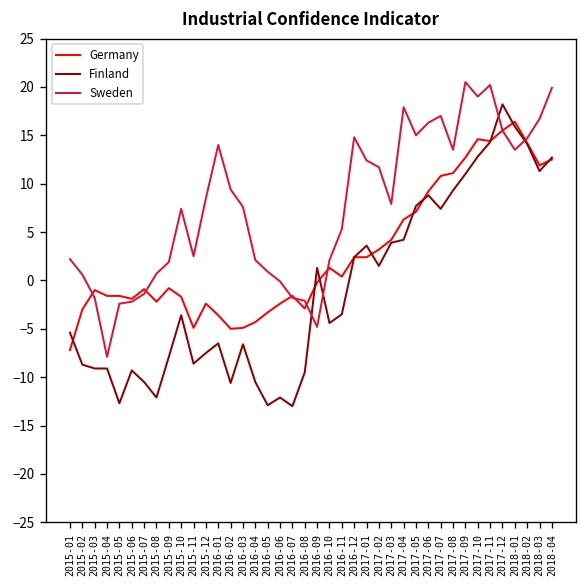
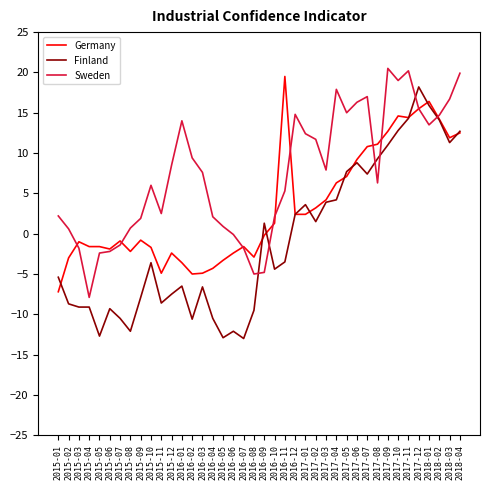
  {
    "Germany": {
      "2015-01": -7,
      "2015-02": -3,
      "2015-03": -1,
      "2015-04": -2,
      "2015-05": -2,
      "2015-07": -1,
      "2015-08": -2,
      "2015-09": -1,
      "2015-10": -2,
      "2015-11": -5,
      "2015-12": -2,
      "2016-01": -4,
      "2016-02": -5,
      "2016-03": -5,
      "2016-04": -4,
      "2016-05": -3,
      "2016-06": -2,
      "2016-08": -3,
      "2016-09": 0,
      "2016-10": 1,
-     "2016-11": 0,
+     "2016-11": 20,
      "2017-01": 2,
      "2017-02": 3,
      "2017-04": 6,
      "2017-05": 7,
      "2017-06": 9,
      "2017-07": 11,
      "2017-08": 11,
      "2017-09": 13,
      "2017-10": 15,
      "2018-01": 16,
      "2018-03": 12
    },
    "Finland": {
      "2015-01": -5,
      "2015-02": -9,
      "2015-03": -9,
      "2015-04": -9,
      "2015-05": -13,
      "2015-06": -9,
      "2015-07": -11,
      "2015-08": -12,
      "2015-09": -8,
      "2015-10": -4,
      "2015-11": -9,
      "2015-12": -8,
      "2016-01": -7,
      "2016-02": -11,
      "2016-03": -7,
      "2016-04": -11,
      "2016-05": -13,
      "2016-06": -12,
      "2016-07": -13,
      "2016-08": -10,
      "2016-09": 1,
      "2016-10": -4,
      "2016-11": -4,
      "2017-01": 4,
      "2017-02": 2,
      "2017-04": 4,
      "2017-05": 8,
      "2017-06": 9,
      "2017-07": 7,
      "2017-08": 9,
      "2017-09": 11,
      "2017-10": 13,
      "2017-12": 18,
      "2018-01": 16,
      "2018-03": 11
    },
    "Sweden": {
      "2015-01": 2,
      "2015-02": 1,
      "2015-03": -2,
      "2015-04": -8,
      "2015-05": -2,
      "2015-07": -1,
      "2015-08": 1,
      "2015-09": 2,
-     "2015-10": 7,
+     "2015-10": 6,
      "2015-11": 3,
      "2015-12": 9,
      "2016-01": 14,
      "2016-02": 9,
      "2016-03": 8,
      "2016-04": 2,
      "2016-05": 1,
      "2016-06": 0,
-     "2016-08": -2,
+     "2016-08": -5,
      "2016-09": -5,
      "2016-10": 2,
      "2016-11": 5,
      "2016-12": 15,
      "2017-01": 12,
      "2017-02": 12,
      "2017-03": 8,
      "2017-04": 18,
      "2017-05": 15,
      "2017-06": 16,
      "2017-07": 17,
-     "2017-08": 14,
+     "2017-08": 6,
      "2017-09": 21,
      "2017-10": 19,
      "2017-11": 20,
      "2018-01": 14,
      "2018-02": 15,
      "2018-03": 17,
      "2018-04": 20
    }
  }
